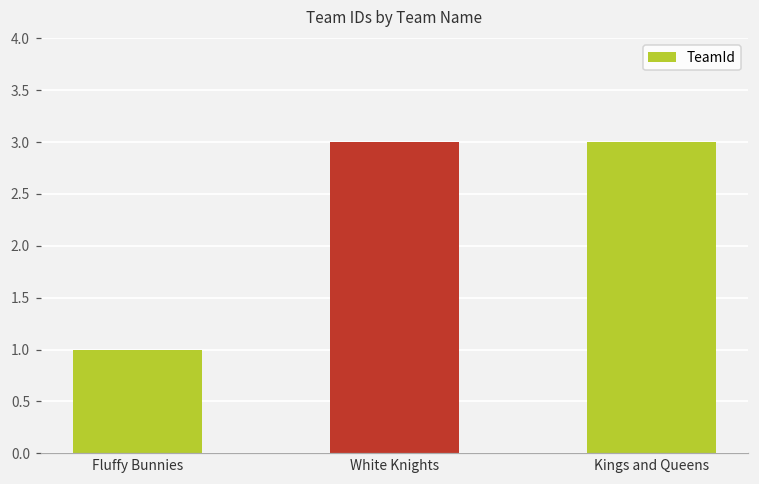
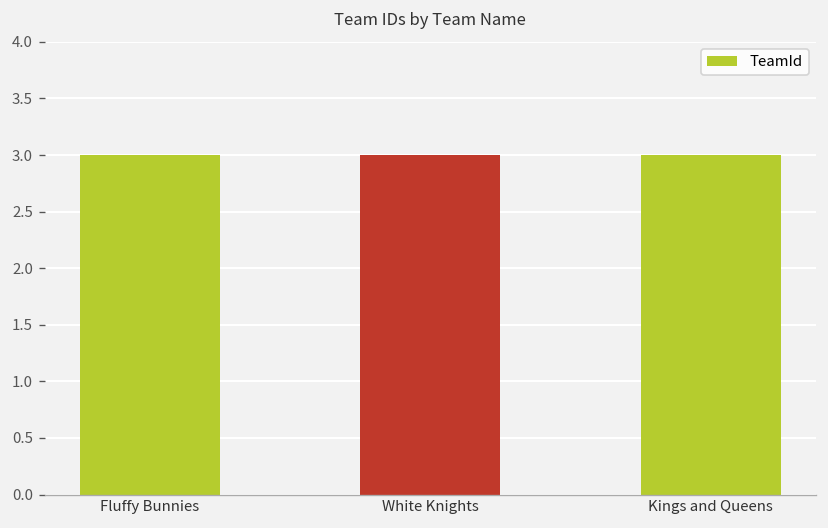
  {
-   "Fluffy Bunnies": 1,
+   "Fluffy Bunnies": 3,
    "White Knights": 3,
    "Kings and Queens": 3
  }
